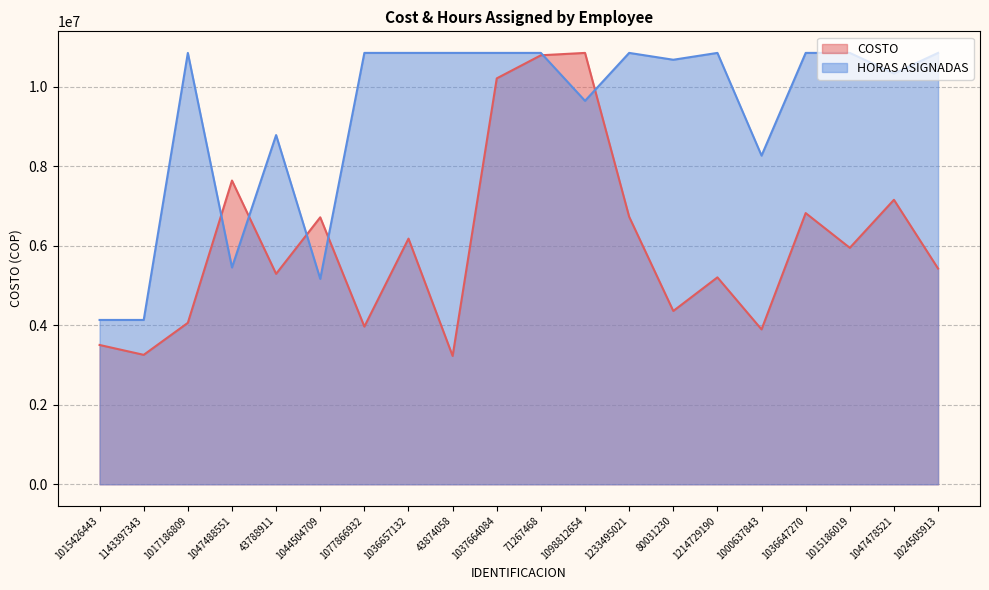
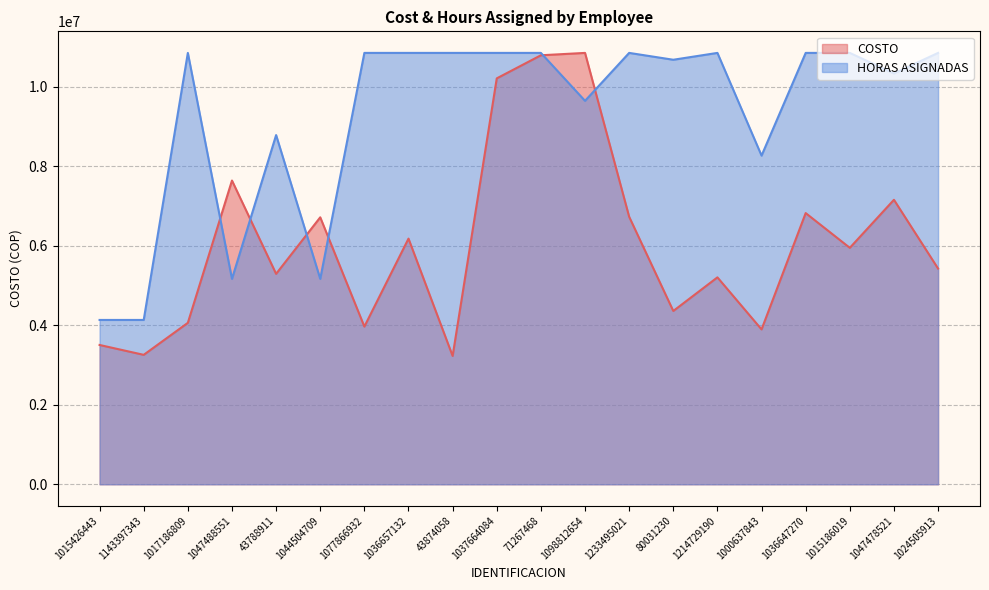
  {
    "COSTO": {
      "1015426443": 3500000,
      "1143397343": 3300000,
      "1017186809": 4100000,
      "1047488551": 7600000,
      "43788911": 5300000,
      "1044504709": 6700000,
      "1077866932": 4000000,
      "1036657132": 6200000,
      "43874058": 3200000,
      "1037664084": 10200000,
      "1098812654": 10900000,
      "1233495021": 6700000,
      "80031230": 4400000,
      "1214729190": 5200000,
      "1000637843": 3900000,
      "1036647270": 6800000,
      "1015186019": 6000000,
      "1047478521": 7200000,
      "1024505913": 5400000
    },
    "HORAS ASIGNADAS": {
      "1015426443": 4100000,
      "1143397343": 4100000,
      "1017186809": 10900000,
-     "1047488551": 5500000,
+     "1047488551": 5200000,
      "43788911": 8800000,
      "1044504709": 5200000,
      "1077866932": 10900000,
      "1036657132": 10900000,
      "43874058": 10900000,
      "1037664084": 10900000,
      "1098812654": 9700000,
      "1233495021": 10900000,
      "80031230": 10700000,
      "1214729190": 10900000,
      "1000637843": 8300000,
      "1036647270": 10900000
    }
  }
